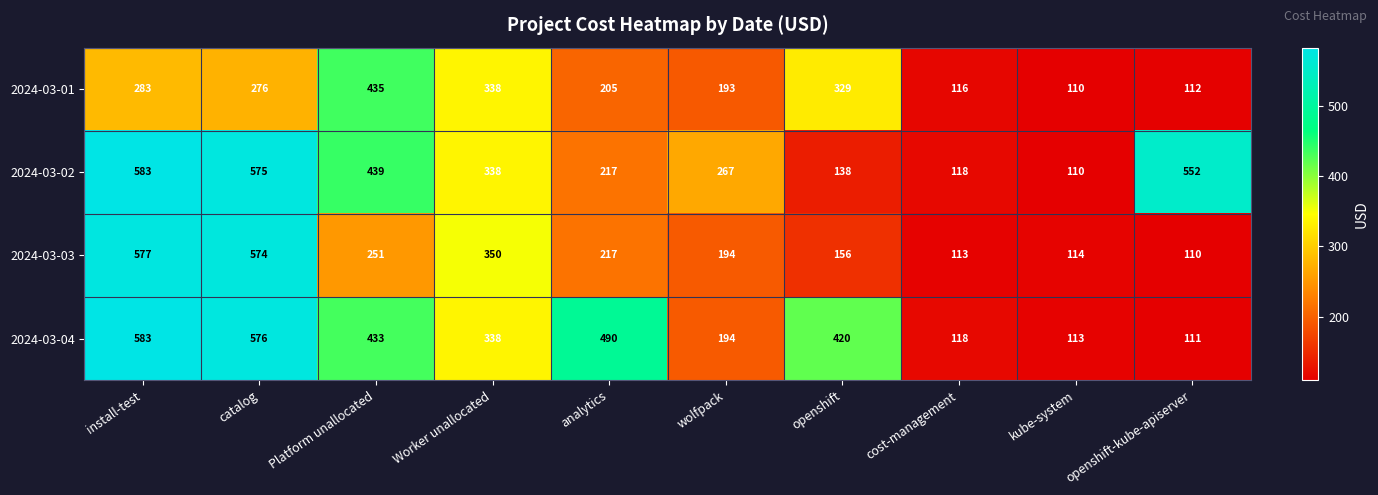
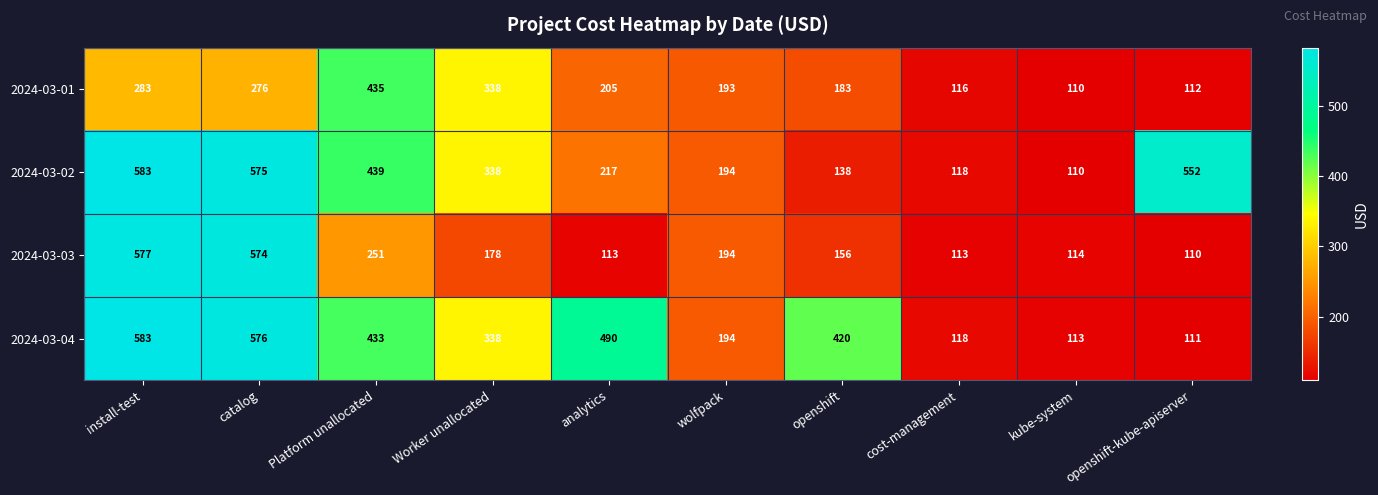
  {
    "2024-03-01": {
      "install-test": 283,
      "catalog": 276,
      "Platform unallocated": 435,
      "Worker unallocated": 338,
      "analytics": 205,
      "wolfpack": 193,
-     "openshift": 329,
+     "openshift": 183,
      "cost-management": 116,
      "kube-system": 110,
      "openshift-kube-apiserver": 112
    },
    "2024-03-02": {
      "install-test": 583,
      "catalog": 575,
      "Platform unallocated": 439,
      "Worker unallocated": 338,
      "analytics": 217,
-     "wolfpack": 267,
+     "wolfpack": 194,
      "openshift": 138,
      "cost-management": 118,
      "kube-system": 110,
      "openshift-kube-apiserver": 552
    },
    "2024-03-03": {
      "install-test": 577,
      "catalog": 574,
      "Platform unallocated": 251,
-     "Worker unallocated": 350,
-     "analytics": 217,
+     "Worker unallocated": 178,
+     "analytics": 113,
      "wolfpack": 194,
      "openshift": 156,
      "cost-management": 113,
      "kube-system": 114,
      "openshift-kube-apiserver": 110
    },
    "2024-03-04": {
      "install-test": 583,
      "catalog": 576,
      "Platform unallocated": 433,
      "Worker unallocated": 338,
      "analytics": 490,
      "wolfpack": 194,
      "openshift": 420,
      "cost-management": 118,
      "kube-system": 113,
      "openshift-kube-apiserver": 111
    }
  }
